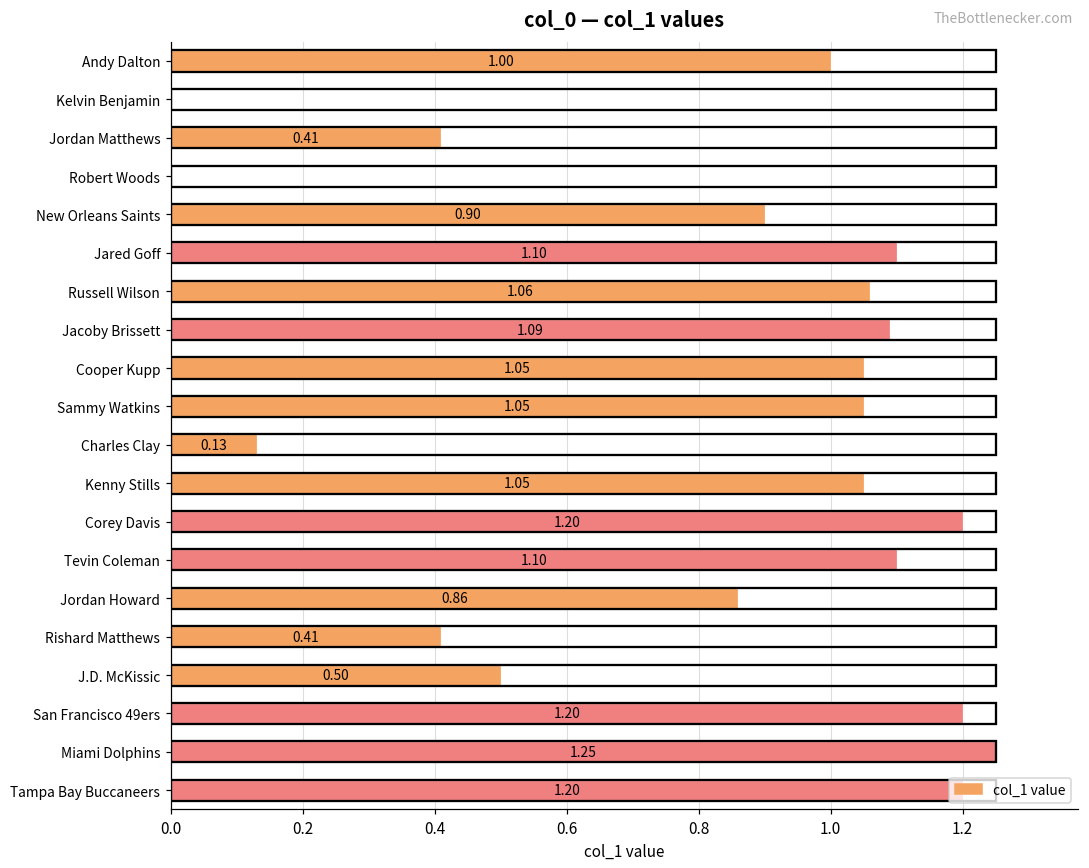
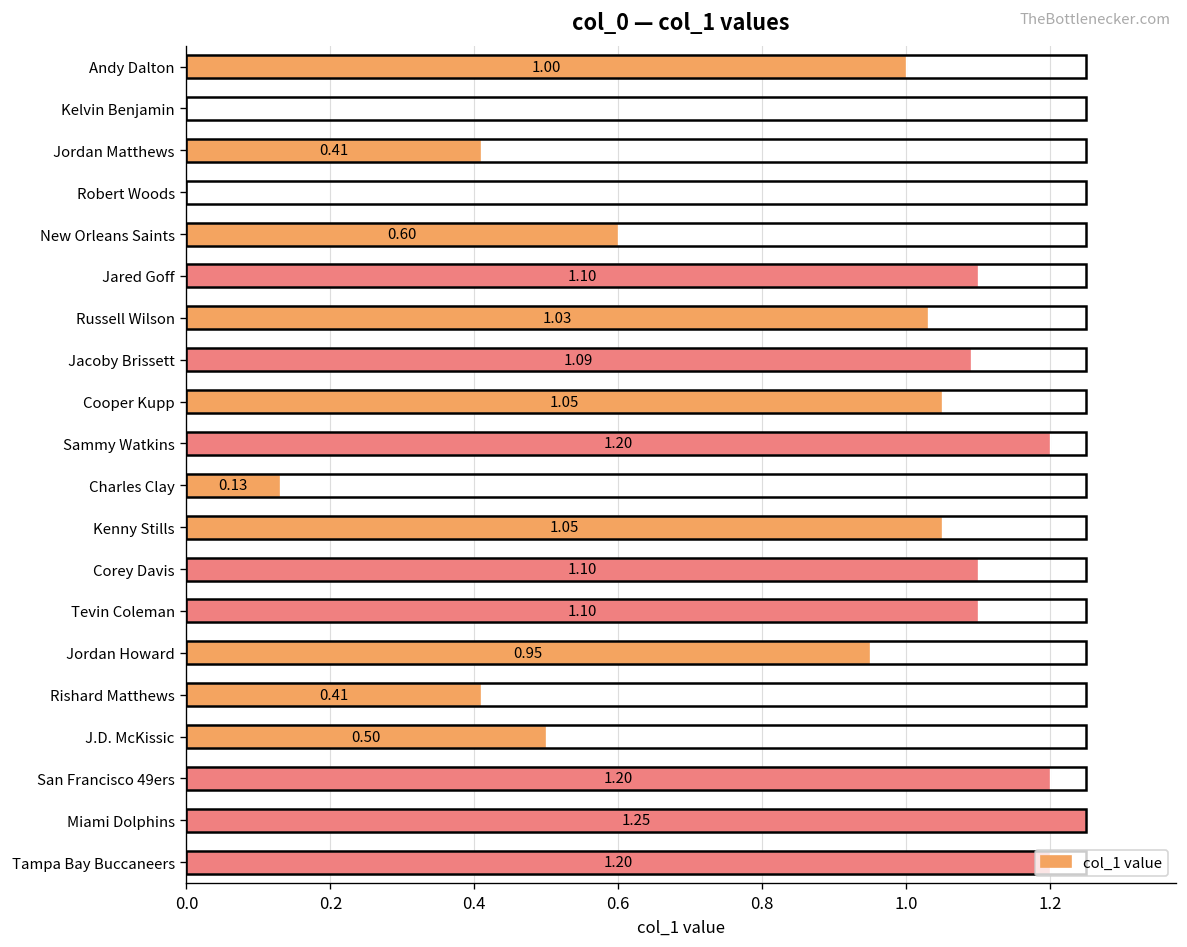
  {
    "Andy Dalton": 1.00,
    "Jordan Matthews": 0.41,
-   "New Orleans Saints": 0.90,
+   "New Orleans Saints": 0.60,
    "Jared Goff": 1.10,
-   "Russell Wilson": 1.06,
+   "Russell Wilson": 1.03,
    "Jacoby Brissett": 1.09,
    "Cooper Kupp": 1.05,
-   "Sammy Watkins": 1.05,
+   "Sammy Watkins": 1.20,
    "Charles Clay": 0.13,
    "Kenny Stills": 1.05,
-   "Corey Davis": 1.20,
+   "Corey Davis": 1.10,
    "Tevin Coleman": 1.10,
-   "Jordan Howard": 0.86,
+   "Jordan Howard": 0.95,
    "Rishard Matthews": 0.41,
    "J.D. McKissic": 0.50,
    "San Francisco 49ers": 1.20,
    "Miami Dolphins": 1.25
  }
